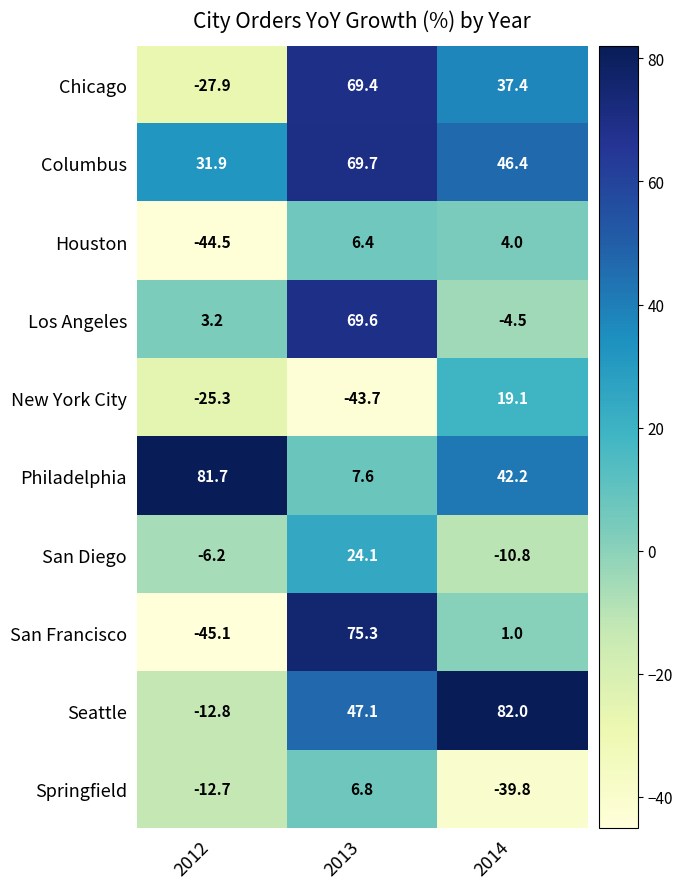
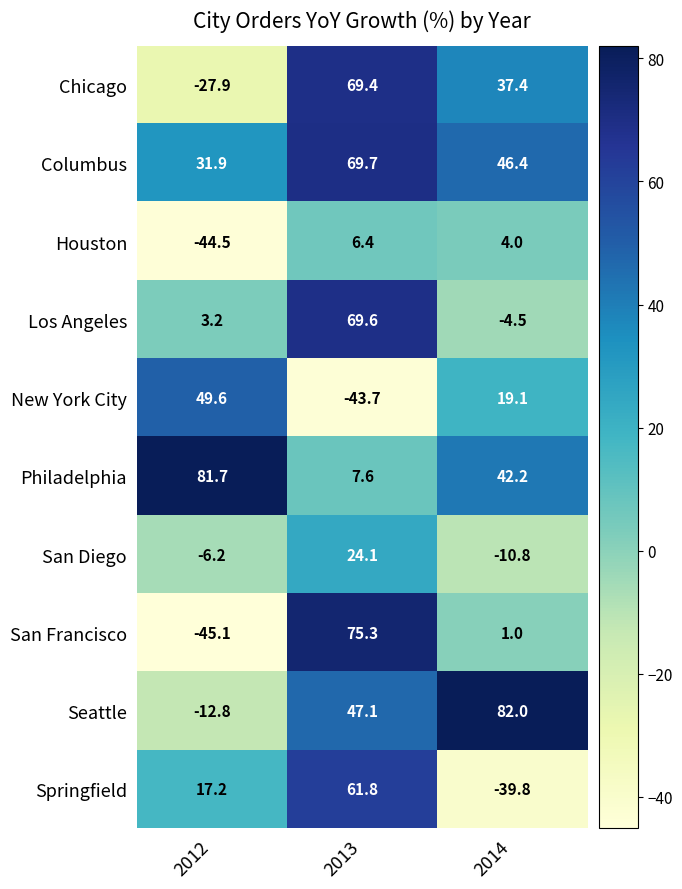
  {
    "Chicago": {
      "2012": -27.9,
      "2013": 69.4,
      "2014": 37.4
    },
    "Columbus": {
      "2012": 31.9,
      "2013": 69.7,
      "2014": 46.4
    },
    "Houston": {
      "2012": -44.5,
      "2013": 6.4,
      "2014": 4.0
    },
    "Los Angeles": {
      "2012": 3.2,
      "2013": 69.6,
      "2014": -4.5
    },
    "New York City": {
-     "2012": -25.3,
+     "2012": 49.6,
      "2013": -43.7,
      "2014": 19.1
    },
    "Philadelphia": {
      "2012": 81.7,
      "2013": 7.6,
      "2014": 42.2
    },
    "San Diego": {
      "2012": -6.2,
      "2013": 24.1,
      "2014": -10.8
    },
    "San Francisco": {
      "2012": -45.1,
      "2013": 75.3,
      "2014": 1.0
    },
    "Seattle": {
      "2012": -12.8,
      "2013": 47.1,
      "2014": 82.0
    },
    "Springfield": {
-     "2012": -12.7,
-     "2013": 6.8,
+     "2012": 17.2,
+     "2013": 61.8,
      "2014": -39.8
    }
  }
